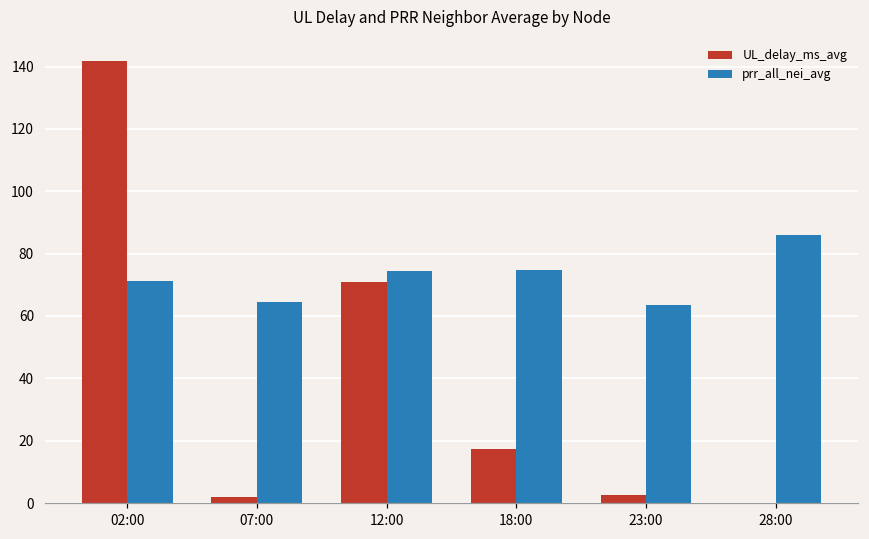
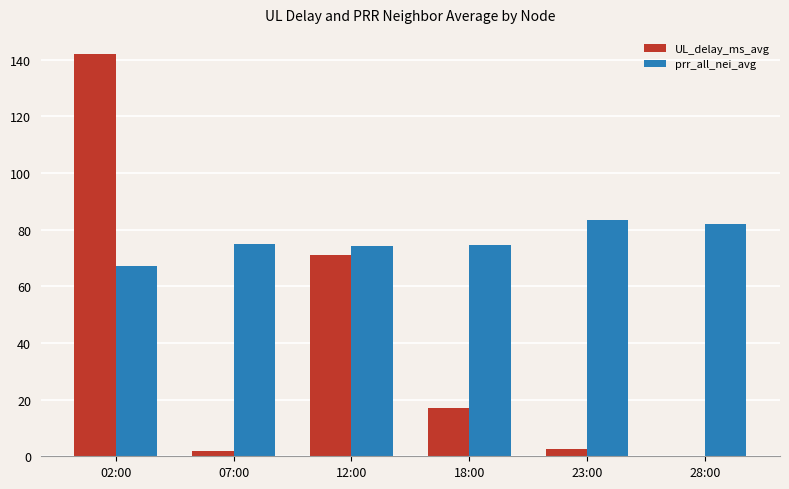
  {
    "UL_delay_ms_avg": {
      "02:00": 142,
      "07:00": 2,
      "12:00": 71,
      "18:00": 17,
      "23:00": 3,
      "28:00": 0
    },
    "prr_all_nei_avg": {
-     "02:00": 71,
-     "07:00": 64,
+     "02:00": 67,
+     "07:00": 75,
      "12:00": 74,
      "18:00": 75,
-     "23:00": 64,
-     "28:00": 86
+     "23:00": 83,
+     "28:00": 82
    }
  }
